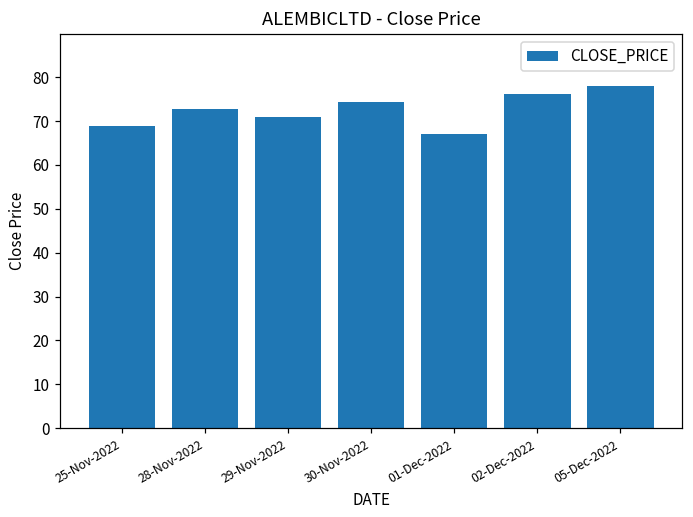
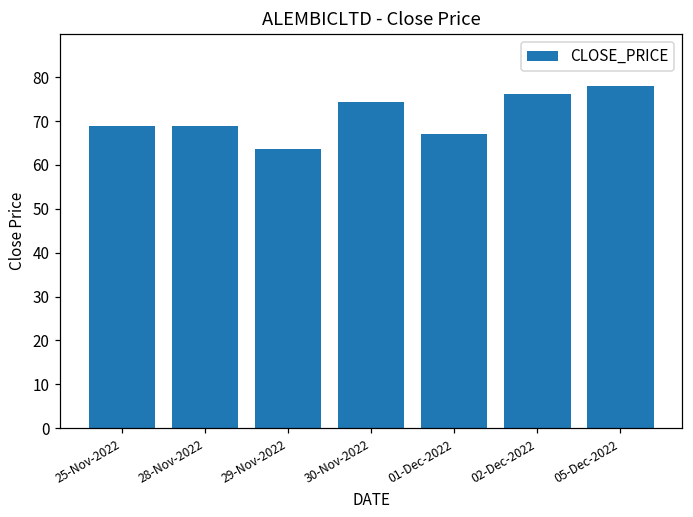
  {
    "25-Nov-2022": 69,
-   "28-Nov-2022": 73,
-   "29-Nov-2022": 71,
+   "28-Nov-2022": 69,
+   "29-Nov-2022": 64,
    "30-Nov-2022": 74,
    "01-Dec-2022": 67,
    "02-Dec-2022": 76,
    "05-Dec-2022": 78
  }
